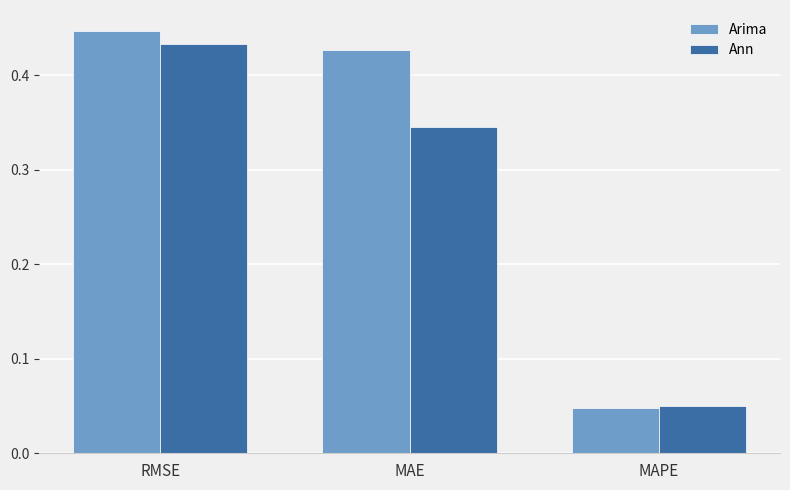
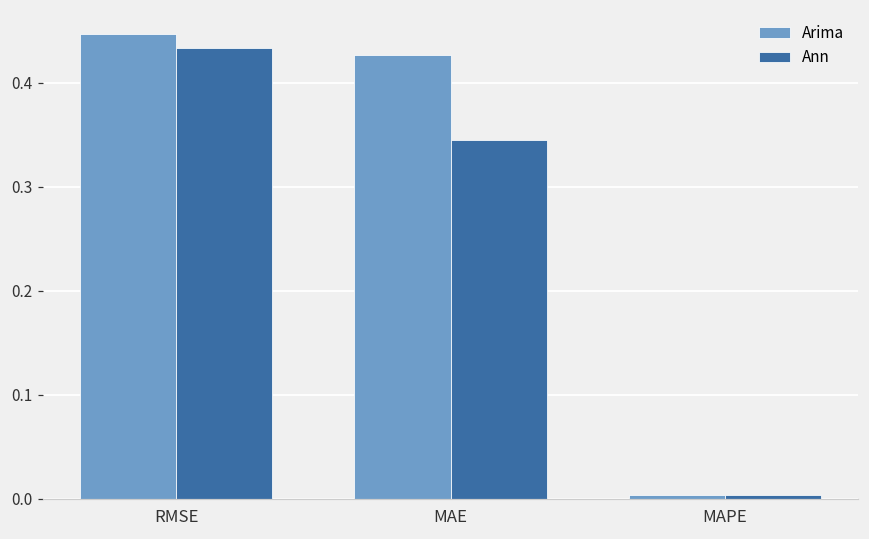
  {
    "Arima": {
      "RMSE": 0.45,
      "MAE": 0.43,
-     "MAPE": 0.05
+     "MAPE": 0.00
    },
    "Ann": {
      "RMSE": 0.43,
      "MAE": 0.34,
-     "MAPE": 0.05
+     "MAPE": 0.00
    }
  }
